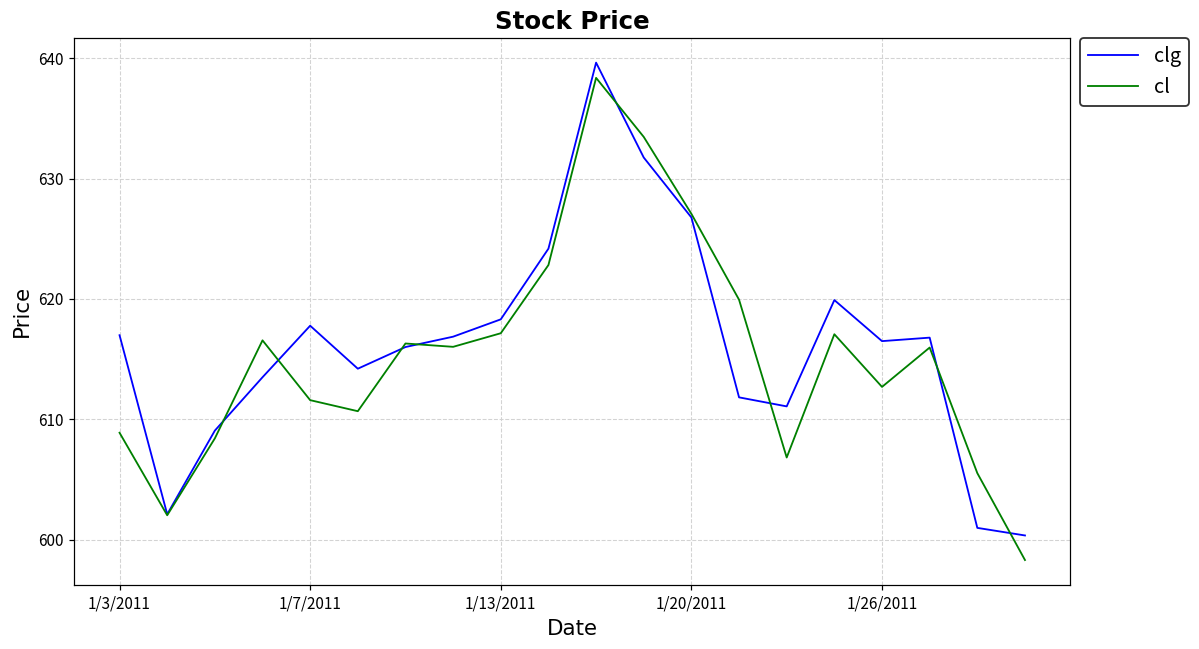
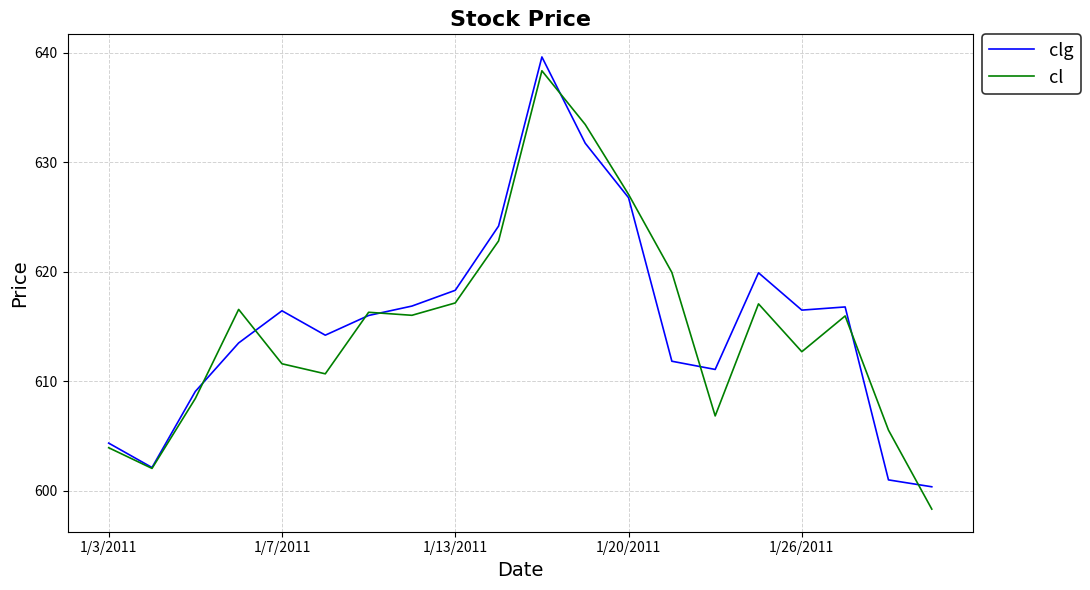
  {
    "clg": {
-     "1/3/2011": 617.0,
-     "1/7/2011": 617.8,
+     "1/3/2011": 604.4,
+     "1/7/2011": 616.4,
      "1/13/2011": 618.3,
      "1/20/2011": 626.8,
      "1/26/2011": 616.5
    },
    "cl": {
-     "1/3/2011": 608.9,
+     "1/3/2011": 603.9,
      "1/7/2011": 611.6,
      "1/13/2011": 617.2,
      "1/20/2011": 627.1,
      "1/26/2011": 612.7
    }
  }
